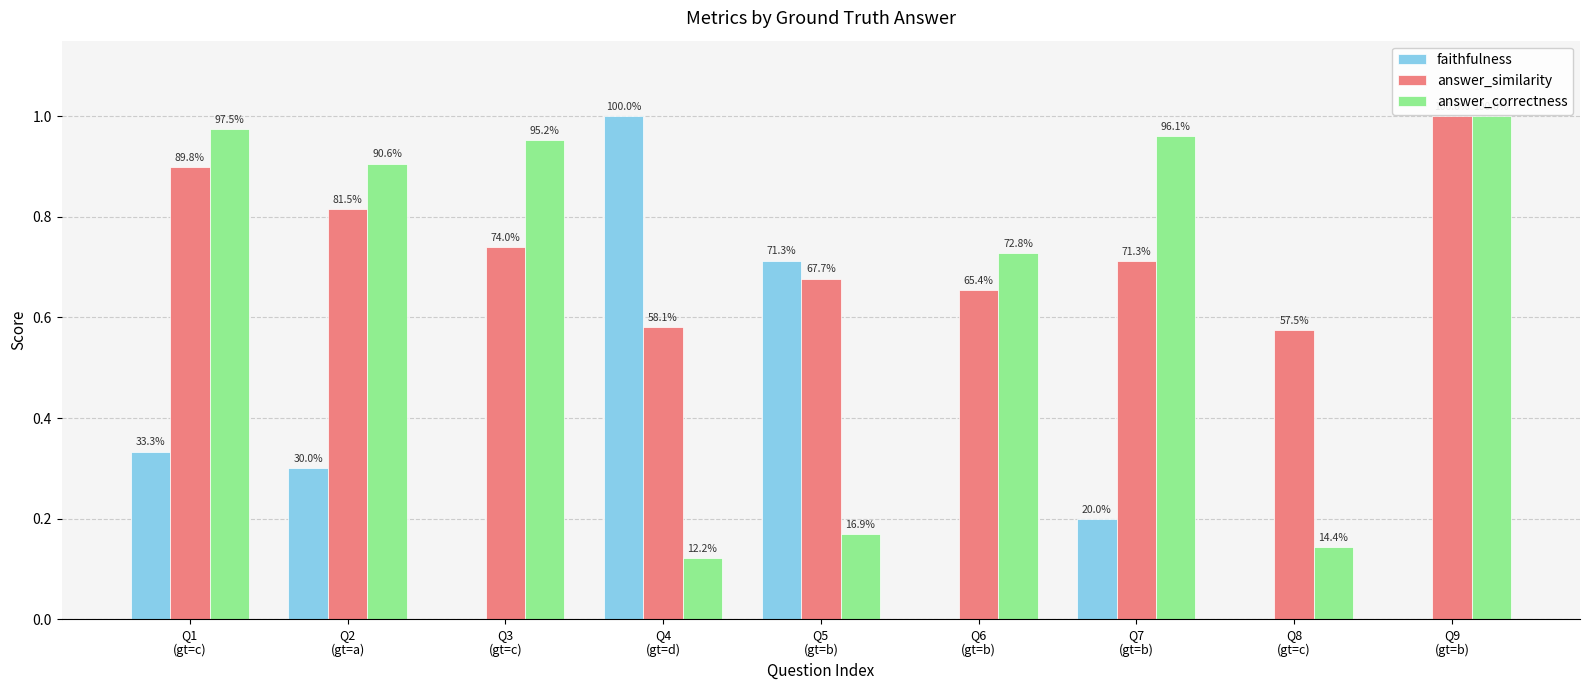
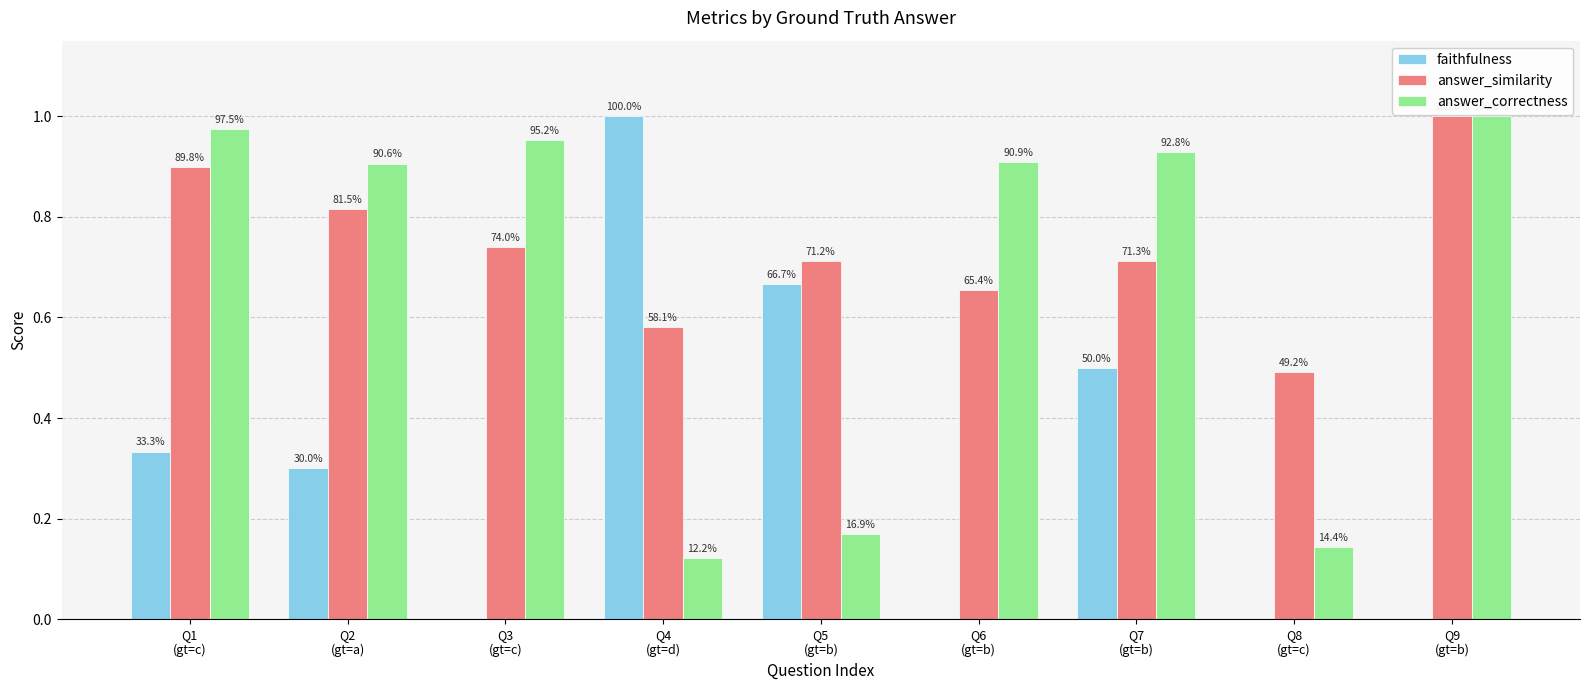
  {
    "faithfulness": {
      "Q1 (gt=c)": "33.3%",
      "Q2 (gt=a)": "30.0%",
      "Q4 (gt=d)": "100.0%",
-     "Q5 (gt=b)": "71.3%",
-     "Q7 (gt=b)": "20.0%"
+     "Q5 (gt=b)": "66.7%",
+     "Q7 (gt=b)": "50.0%"
    },
    "answer_similarity": {
      "Q1 (gt=c)": "89.8%",
      "Q2 (gt=a)": "81.5%",
      "Q3 (gt=c)": "74.0%",
      "Q4 (gt=d)": "58.1%",
-     "Q5 (gt=b)": "67.7%",
+     "Q5 (gt=b)": "71.2%",
      "Q6 (gt=b)": "65.4%",
      "Q7 (gt=b)": "71.3%",
-     "Q8 (gt=c)": "57.5%"
+     "Q8 (gt=c)": "49.2%"
    },
    "answer_correctness": {
      "Q1 (gt=c)": "97.5%",
      "Q2 (gt=a)": "90.6%",
      "Q3 (gt=c)": "95.2%",
      "Q4 (gt=d)": "12.2%",
      "Q5 (gt=b)": "16.9%",
-     "Q6 (gt=b)": "72.8%",
-     "Q7 (gt=b)": "96.1%",
+     "Q6 (gt=b)": "90.9%",
+     "Q7 (gt=b)": "92.8%",
      "Q8 (gt=c)": "14.4%"
    }
  }
